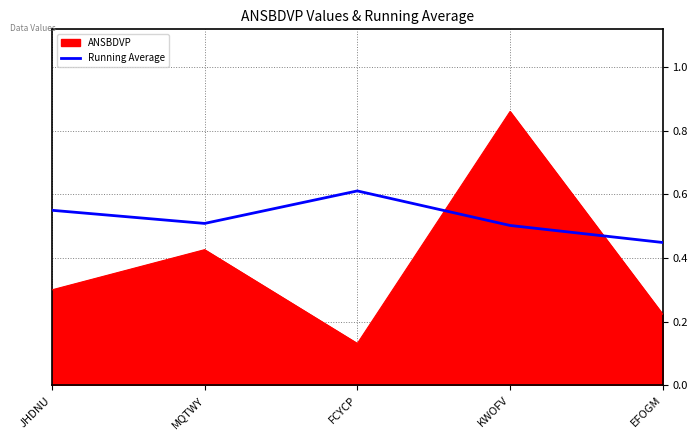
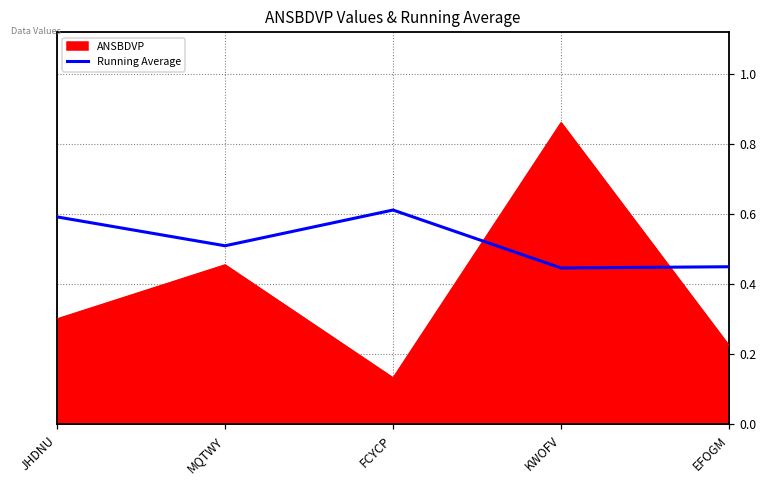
  {
    "ANSBDVP": {
      "JHDNU": 0.30,
-     "MQTWY": 0.43,
+     "MQTWY": 0.45,
      "FCYCP": 0.13,
      "KWOFV": 0.86,
      "EFOGM": 0.22
    },
    "Running Average": {
-     "JHDNU": 0.55,
+     "JHDNU": 0.59,
      "MQTWY": 0.51,
      "FCYCP": 0.61,
-     "KWOFV": 0.50,
+     "KWOFV": 0.45,
      "EFOGM": 0.45
    }
  }
